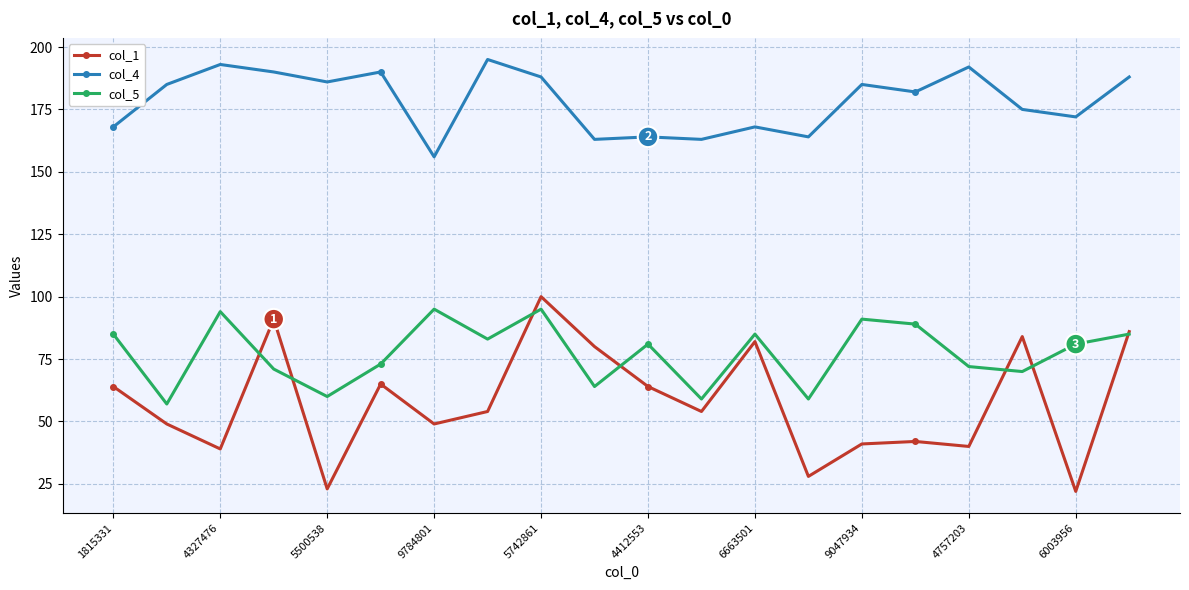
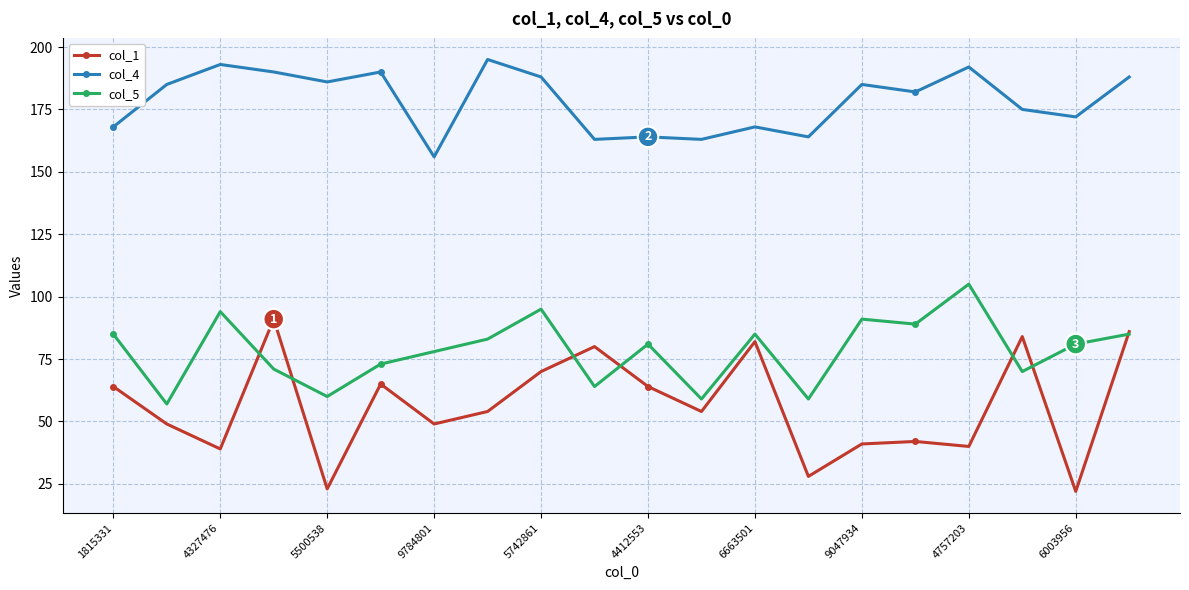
  {
    "col_1": {
      "1815331": 64,
      "4327476": 39,
      "5500538": 23,
      "9784801": 49,
-     "5742861": 100,
+     "5742861": 70,
      "4412553": 64,
      "6663501": 82,
      "9047934": 41,
      "4757203": 40,
      "6003956": 22
    },
    "col_4": {
      "1815331": 168,
      "4327476": 193,
      "5500538": 186,
      "9784801": 156,
      "5742861": 188,
      "6663501": 168,
      "9047934": 185,
      "4757203": 192,
      "6003956": 172
    },
    "col_5": {
      "1815331": 85,
      "4327476": 94,
      "5500538": 60,
-     "9784801": 95,
+     "9784801": 78,
      "5742861": 95,
      "4412553": 81,
      "6663501": 85,
      "9047934": 91,
-     "4757203": 72
+     "4757203": 105
    }
  }
